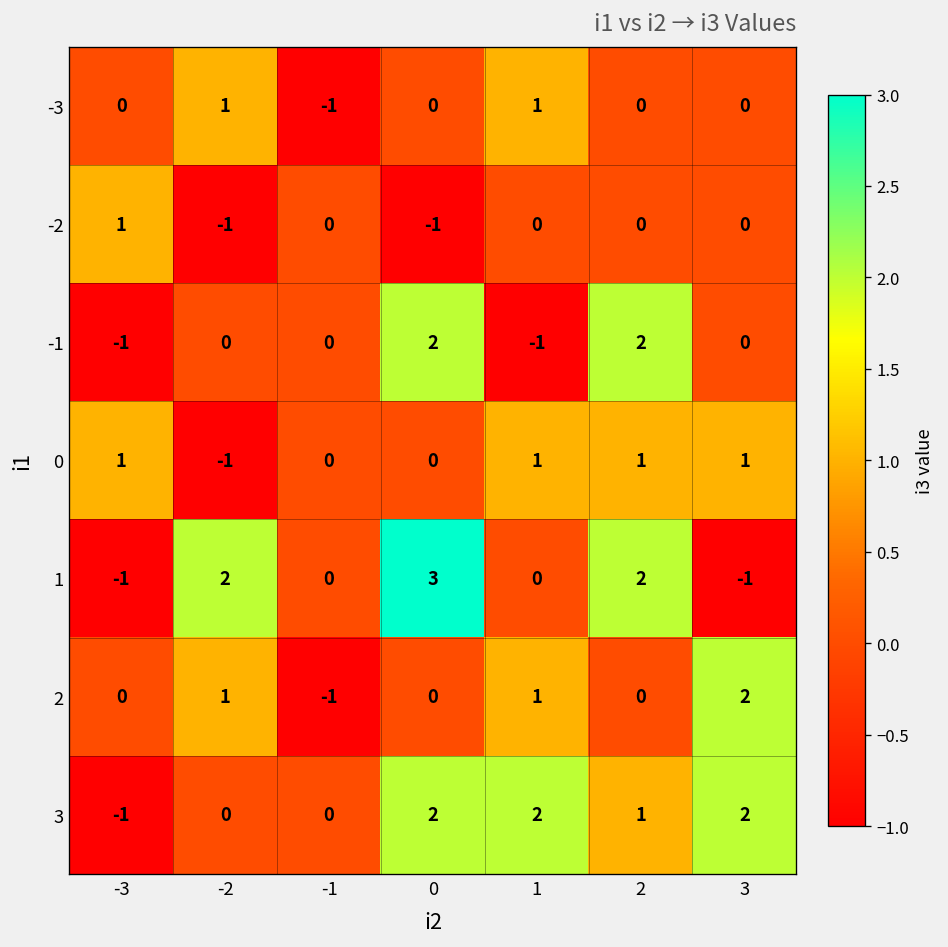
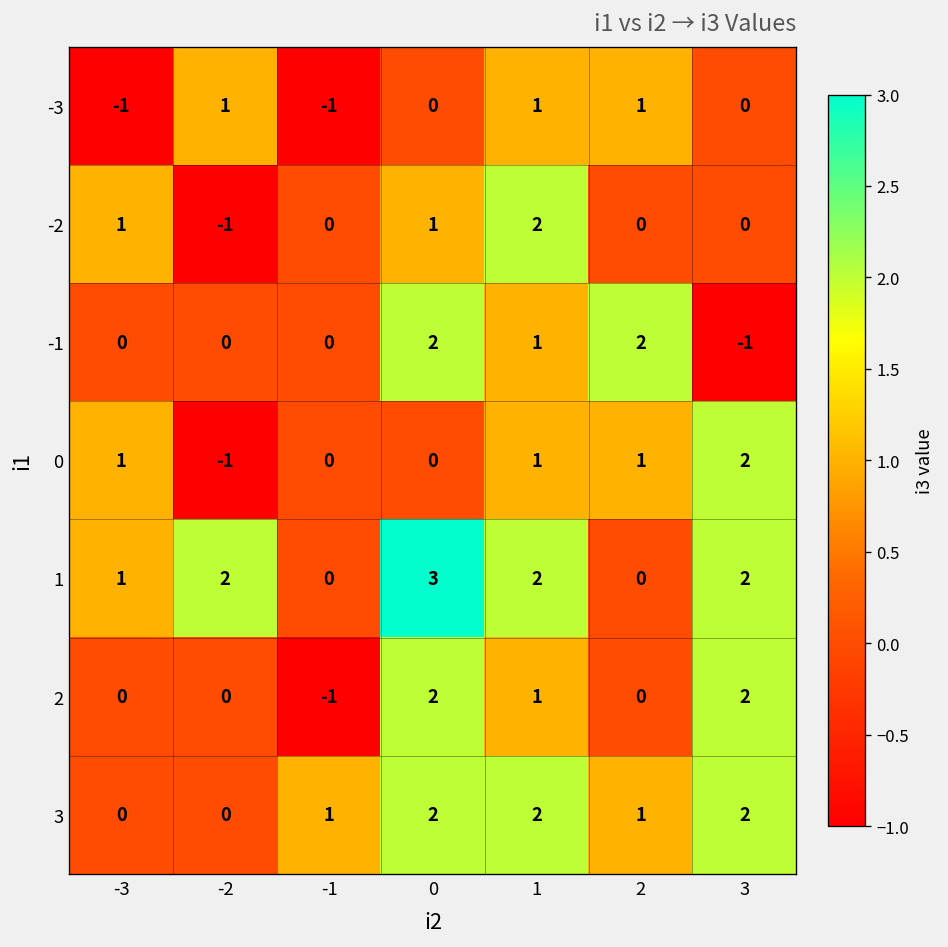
  {
    "-3": {
-     "-3": 0,
+     "-3": -1,
      "-2": 1,
      "-1": -1,
      "0": 0,
      "1": 1,
-     "2": 0,
+     "2": 1,
      "3": 0
    },
    "-2": {
      "-3": 1,
      "-2": -1,
      "-1": 0,
-     "0": -1,
-     "1": 0,
+     "0": 1,
+     "1": 2,
      "2": 0,
      "3": 0
    },
    "-1": {
-     "-3": -1,
+     "-3": 0,
      "-2": 0,
      "-1": 0,
      "0": 2,
-     "1": -1,
+     "1": 1,
      "2": 2,
-     "3": 0
+     "3": -1
    },
    "0": {
      "-3": 1,
      "-2": -1,
      "-1": 0,
      "0": 0,
      "1": 1,
      "2": 1,
-     "3": 1
+     "3": 2
    },
    "1": {
-     "-3": -1,
+     "-3": 1,
      "-2": 2,
      "-1": 0,
      "0": 3,
-     "1": 0,
-     "2": 2,
-     "3": -1
+     "1": 2,
+     "2": 0,
+     "3": 2
    },
    "2": {
      "-3": 0,
-     "-2": 1,
+     "-2": 0,
      "-1": -1,
-     "0": 0,
+     "0": 2,
      "1": 1,
      "2": 0,
      "3": 2
    },
    "3": {
-     "-3": -1,
+     "-3": 0,
      "-2": 0,
-     "-1": 0,
+     "-1": 1,
      "0": 2,
      "1": 2,
      "2": 1,
      "3": 2
    }
  }
